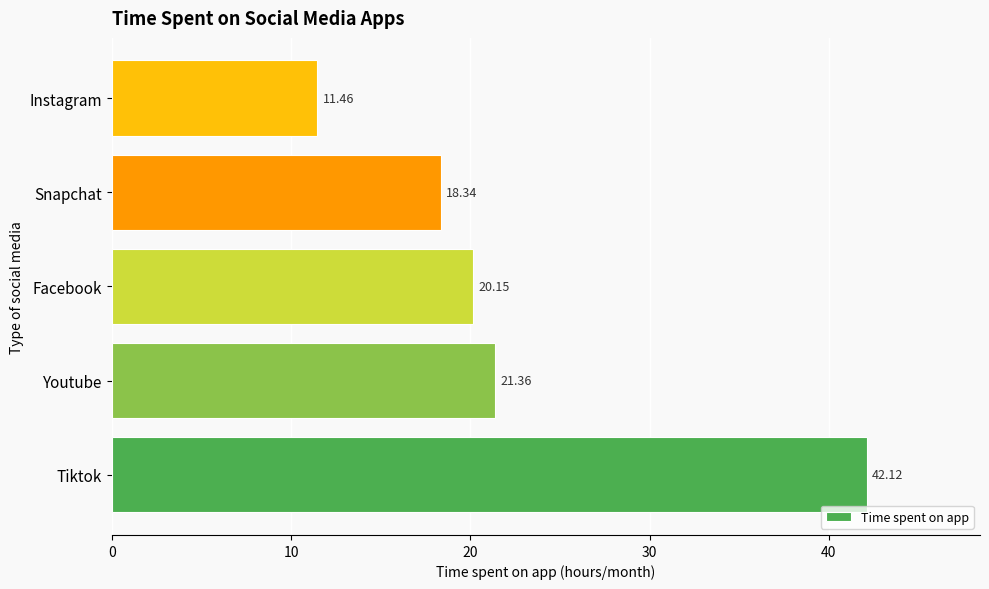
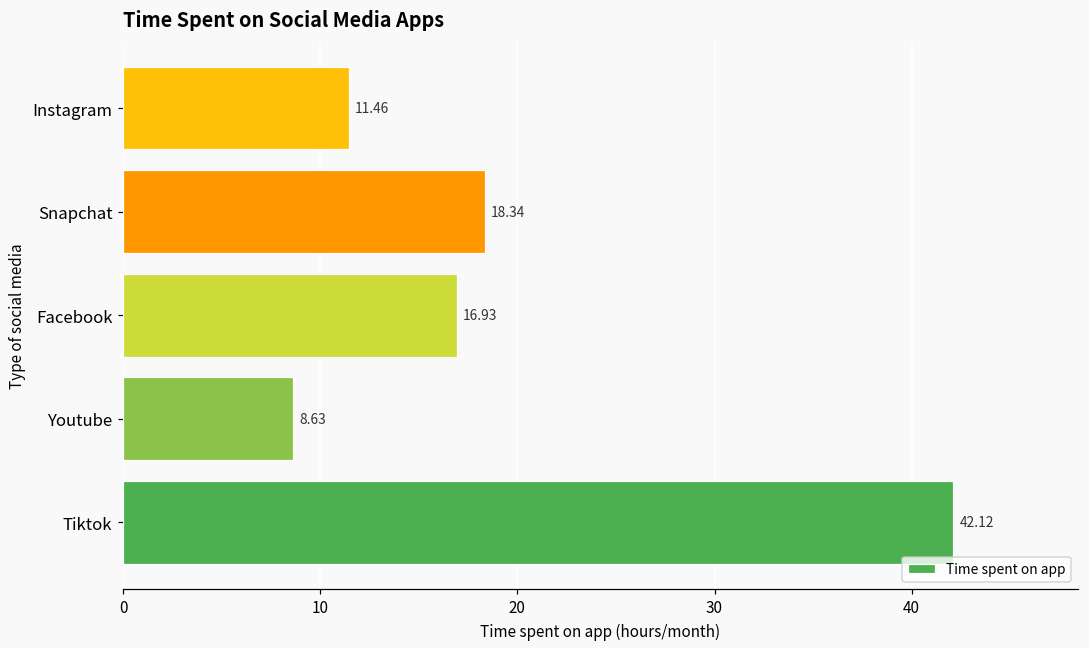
  {
    "Instagram": 11.46,
    "Snapchat": 18.34,
-   "Facebook": 20.15,
-   "Youtube": 21.36,
+   "Facebook": 16.93,
+   "Youtube": 8.63,
    "Tiktok": 42.12
  }
